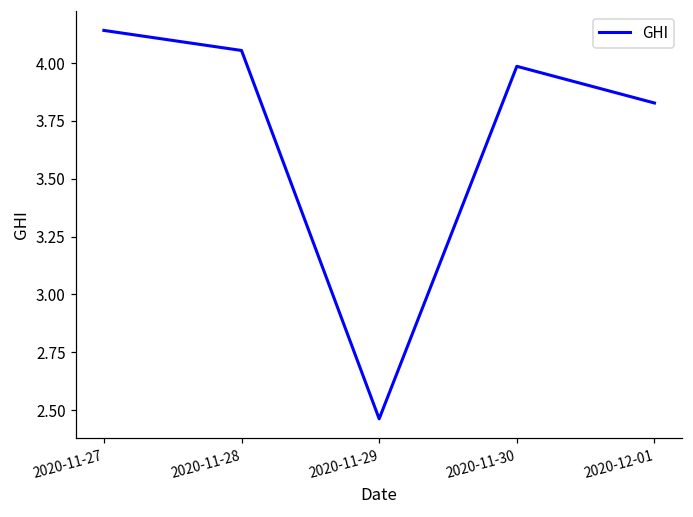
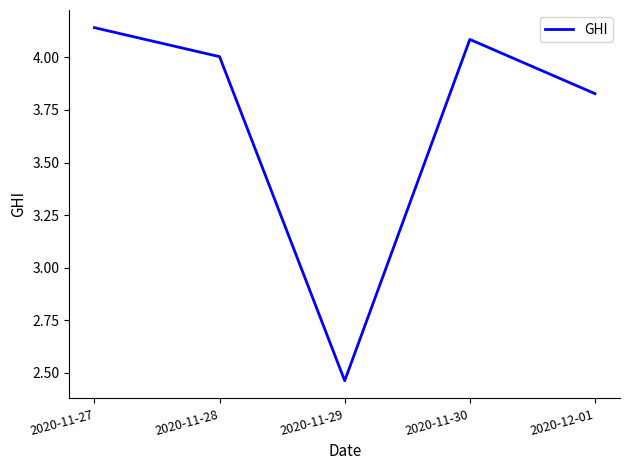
  {
    "2020-11-27": 4.14,
-   "2020-11-28": 4.05,
+   "2020-11-28": 4.00,
    "2020-11-29": 2.46,
-   "2020-11-30": 3.99,
+   "2020-11-30": 4.09,
    "2020-12-01": 3.83
  }
